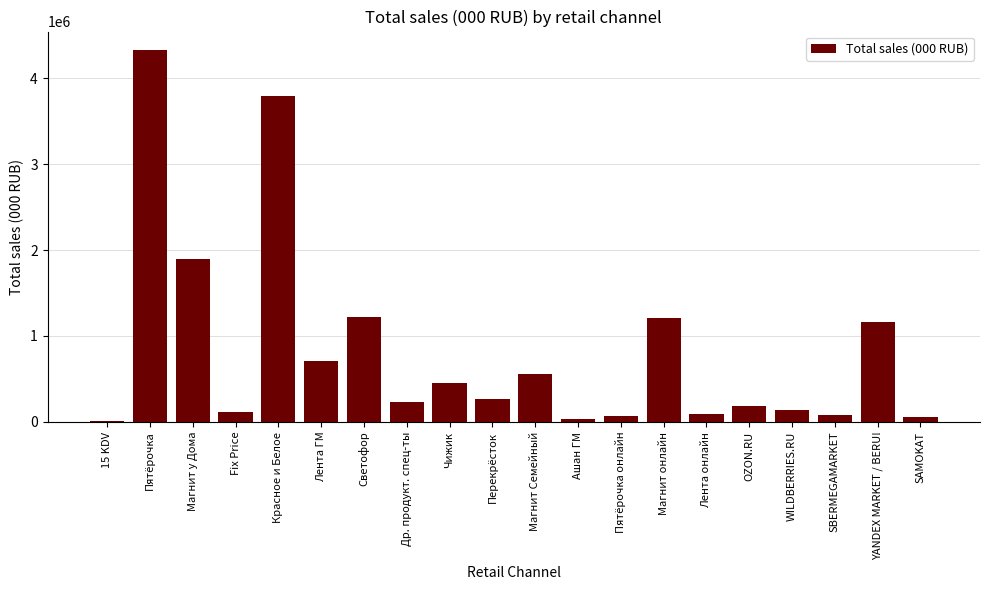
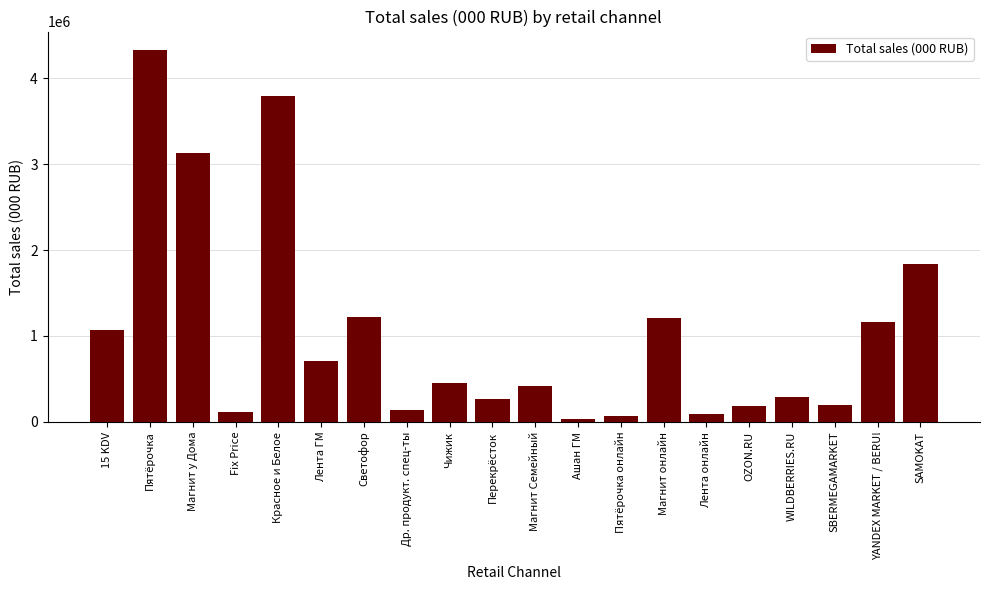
  {
-   "15 KDV": 0,
+   "15 KDV": 1100000,
    "Пятёрочка": 4300000,
-   "Магнит у Дома": 1900000,
+   "Магнит у Дома": 3100000,
    "Fix Price": 100000,
    "Красное и Белое": 3800000,
    "Лента ГМ": 700000,
    "Светофор": 1200000,
-   "Др. продукт. спец-ты": 200000,
+   "Др. продукт. спец-ты": 100000,
    "Чижик": 500000,
    "Перекрёсток": 300000,
-   "Магнит Семейный": 600000,
+   "Магнит Семейный": 400000,
    "Ашан ГМ": 0,
    "Пятёрочка онлайн": 100000,
    "Магнит онлайн": 1200000,
    "Лента онлайн": 100000,
    "OZON.RU": 200000,
-   "WILDBERRIES.RU": 100000,
-   "SBERMEGAMARKET": 100000,
+   "WILDBERRIES.RU": 300000,
+   "SBERMEGAMARKET": 200000,
    "YANDEX MARKET / BERU!": 1200000,
-   "SAMOKAT": 100000
+   "SAMOKAT": 1800000
  }
